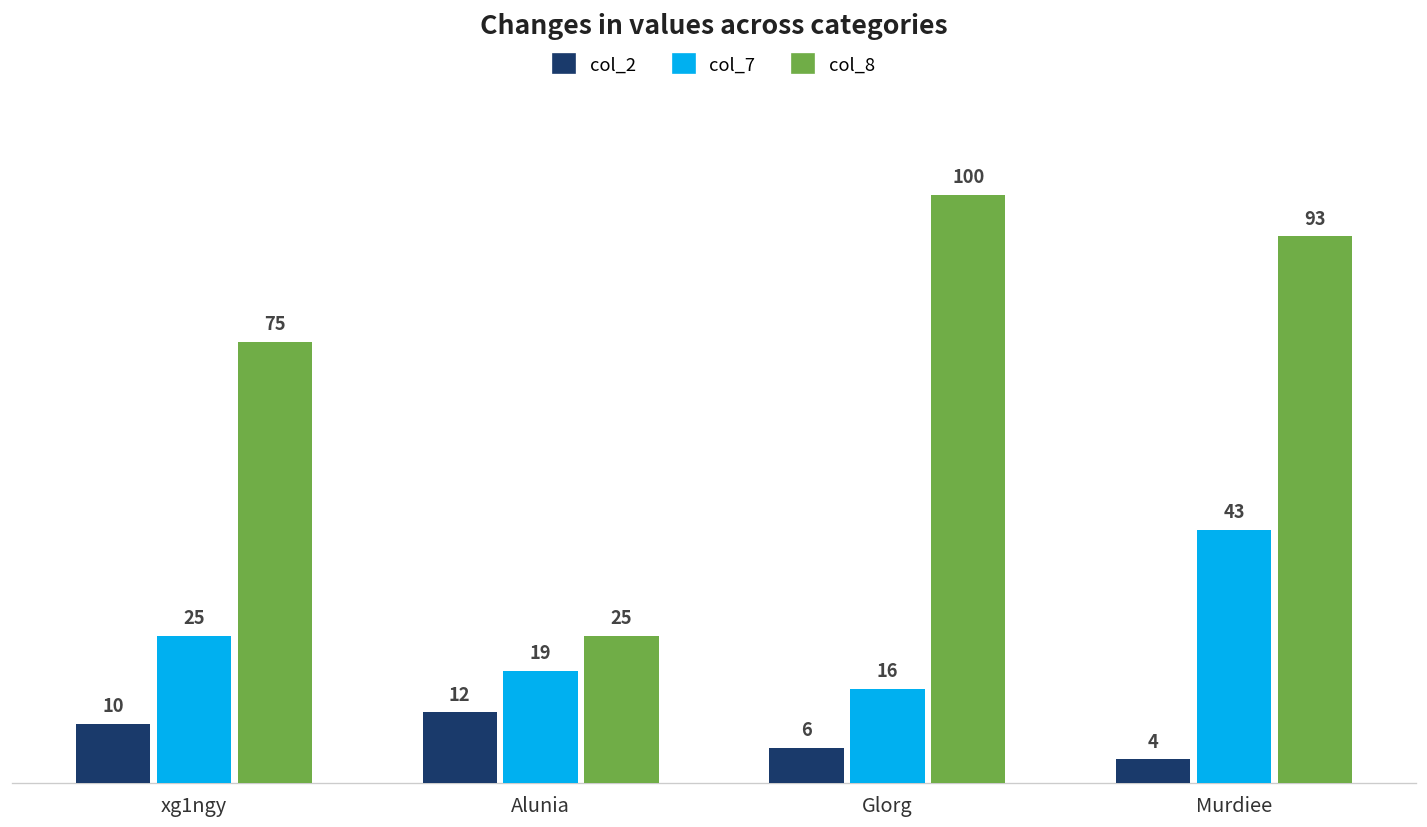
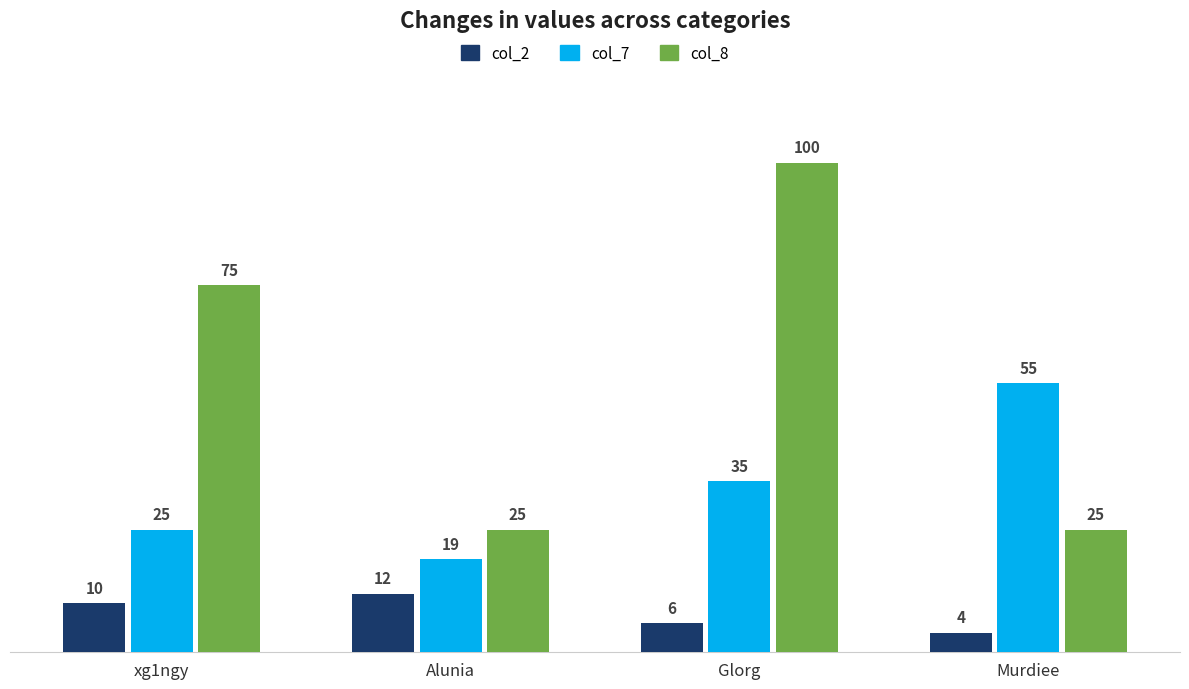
  {
    "col_2": {
      "xg1ngy": 10,
      "Alunia": 12,
      "Glorg": 6,
      "Murdiee": 4
    },
    "col_7": {
      "xg1ngy": 25,
      "Alunia": 19,
-     "Glorg": 16,
-     "Murdiee": 43
+     "Glorg": 35,
+     "Murdiee": 55
    },
    "col_8": {
      "xg1ngy": 75,
      "Alunia": 25,
      "Glorg": 100,
-     "Murdiee": 93
+     "Murdiee": 25
    }
  }
